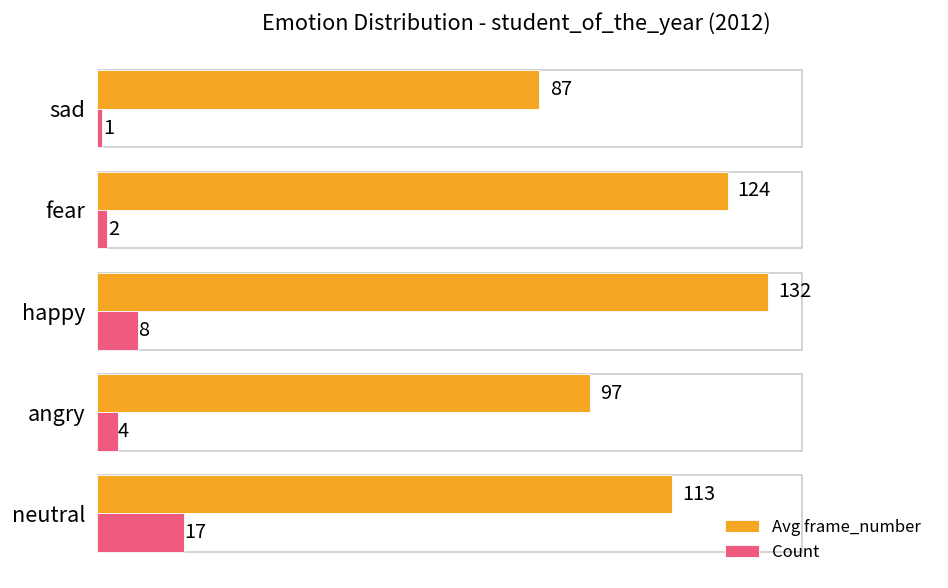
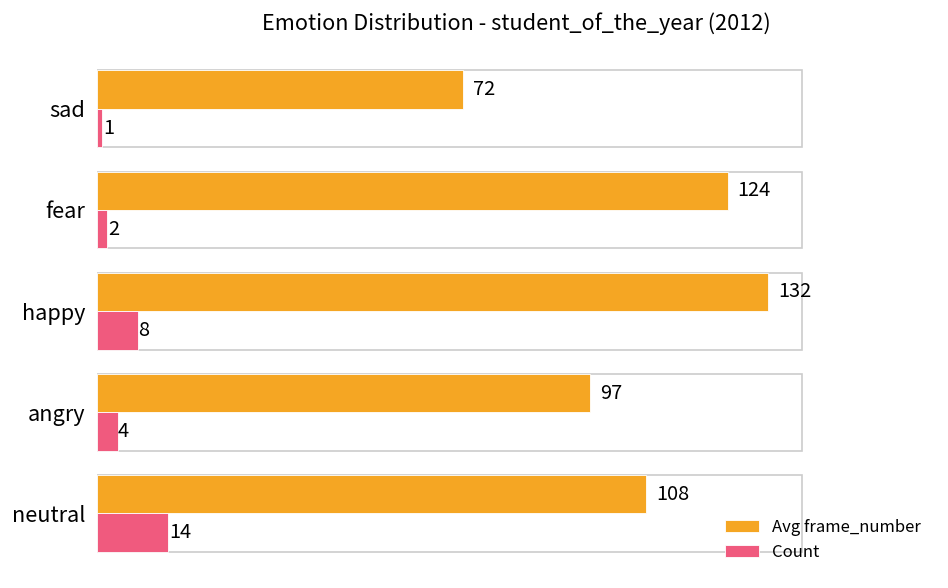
  {
    "Avg frame_number": {
-     "sad": 87,
+     "sad": 72,
      "fear": 124,
      "happy": 132,
      "angry": 97,
-     "neutral": 113
+     "neutral": 108
    },
    "Count": {
      "sad": 1,
      "fear": 2,
      "happy": 8,
      "angry": 4,
-     "neutral": 17
+     "neutral": 14
    }
  }
